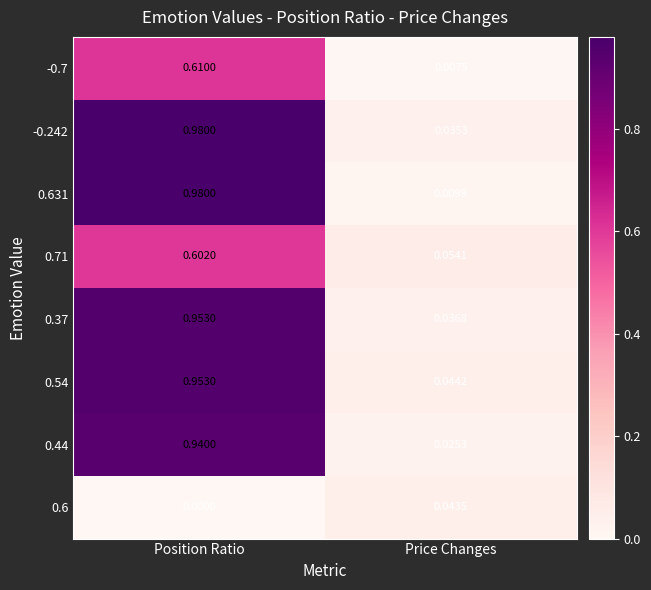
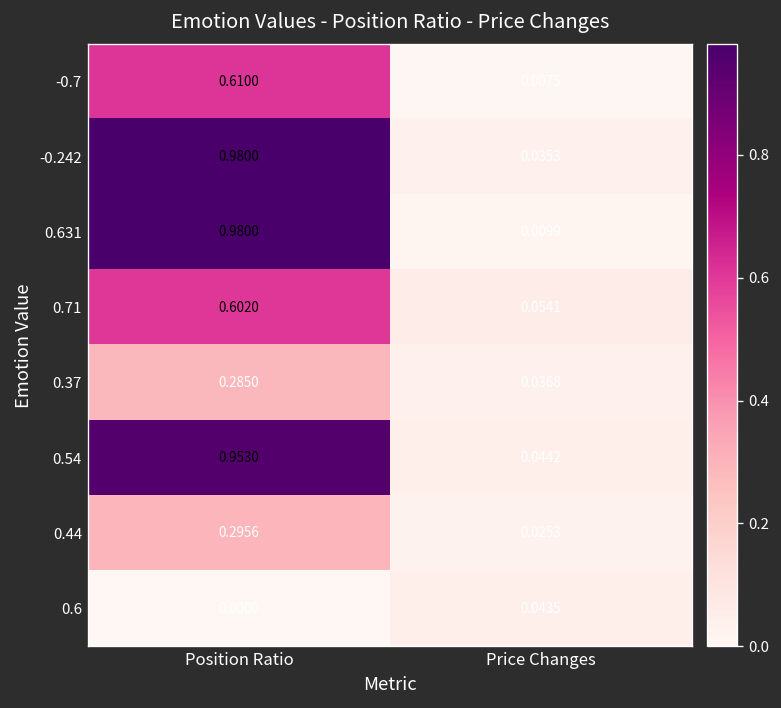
  {
    "-0.7": {
      "Position Ratio": 0.6100
    },
    "-0.242": {
      "Position Ratio": 0.9800
    },
    "0.631": {
      "Position Ratio": 0.9800
    },
    "0.71": {
      "Position Ratio": 0.6020
    },
    "0.37": {
-     "Position Ratio": 0.9530
+     "Position Ratio": 0.2850
    },
    "0.54": {
      "Position Ratio": 0.9530
    },
    "0.44": {
-     "Position Ratio": 0.9400
+     "Position Ratio": 0.2956
    }
  }
